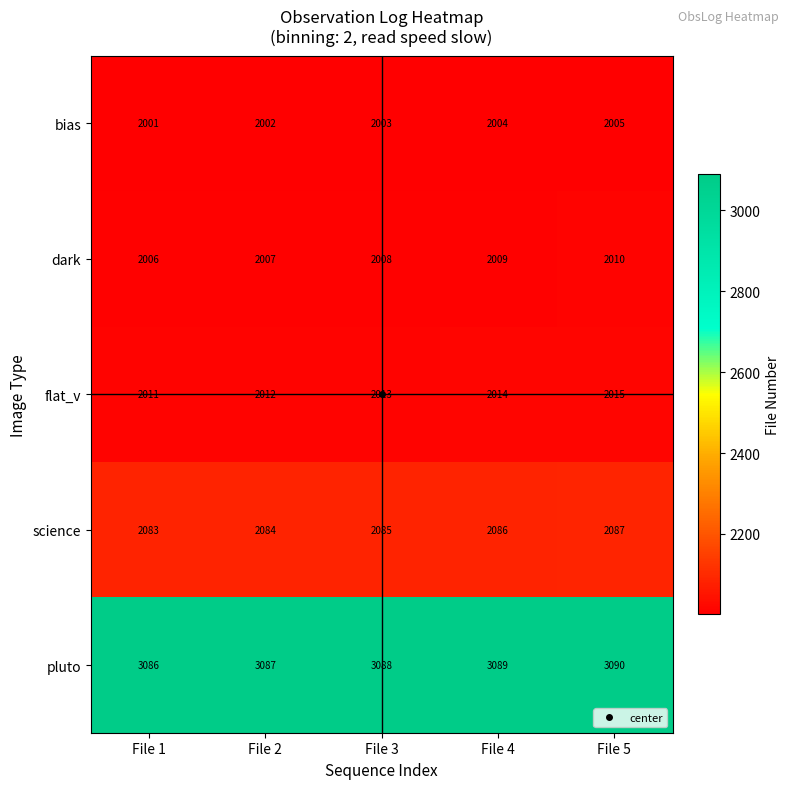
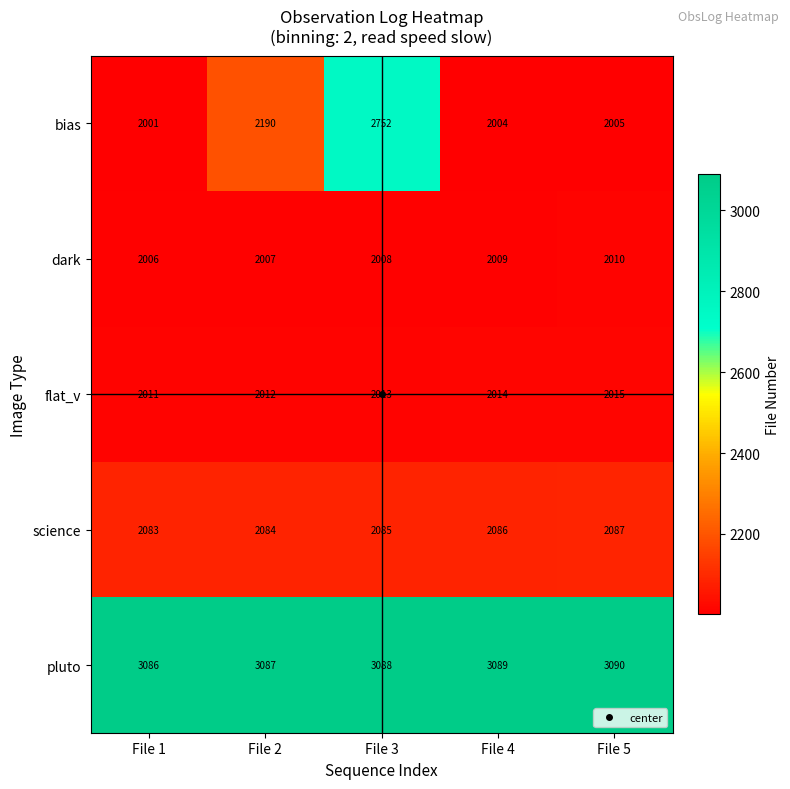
  {
    "bias": {
      "File 1": 2001,
-     "File 2": 2002,
-     "File 3": 2003,
+     "File 2": 2190,
+     "File 3": 2752,
      "File 4": 2004,
      "File 5": 2005
    },
    "dark": {
      "File 1": 2006,
      "File 2": 2007,
      "File 3": 2008,
      "File 4": 2009,
      "File 5": 2010
    },
    "flat_v": {
      "File 1": 2011,
      "File 2": 2012,
      "File 4": 2014,
      "File 5": 2015
    },
    "science": {
      "File 1": 2083,
      "File 2": 2084,
      "File 3": 2085,
      "File 4": 2086,
      "File 5": 2087
    },
    "pluto": {
      "File 1": 3086,
      "File 2": 3087,
      "File 3": 3088,
      "File 4": 3089,
      "File 5": 3090
    }
  }
